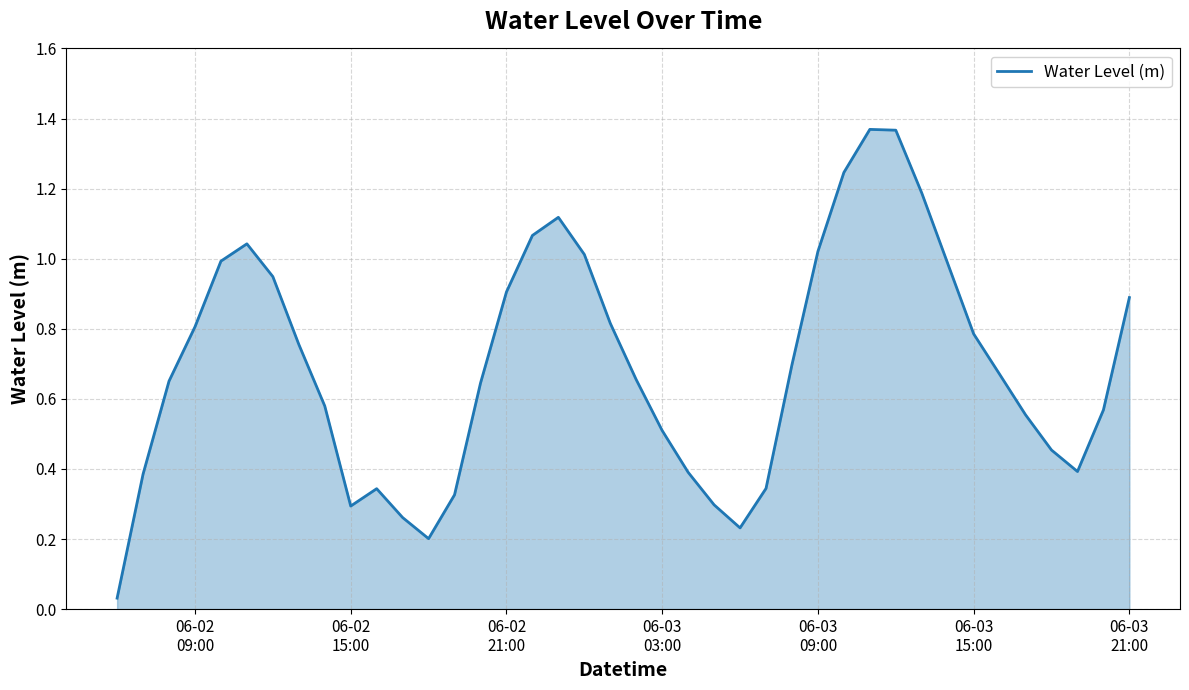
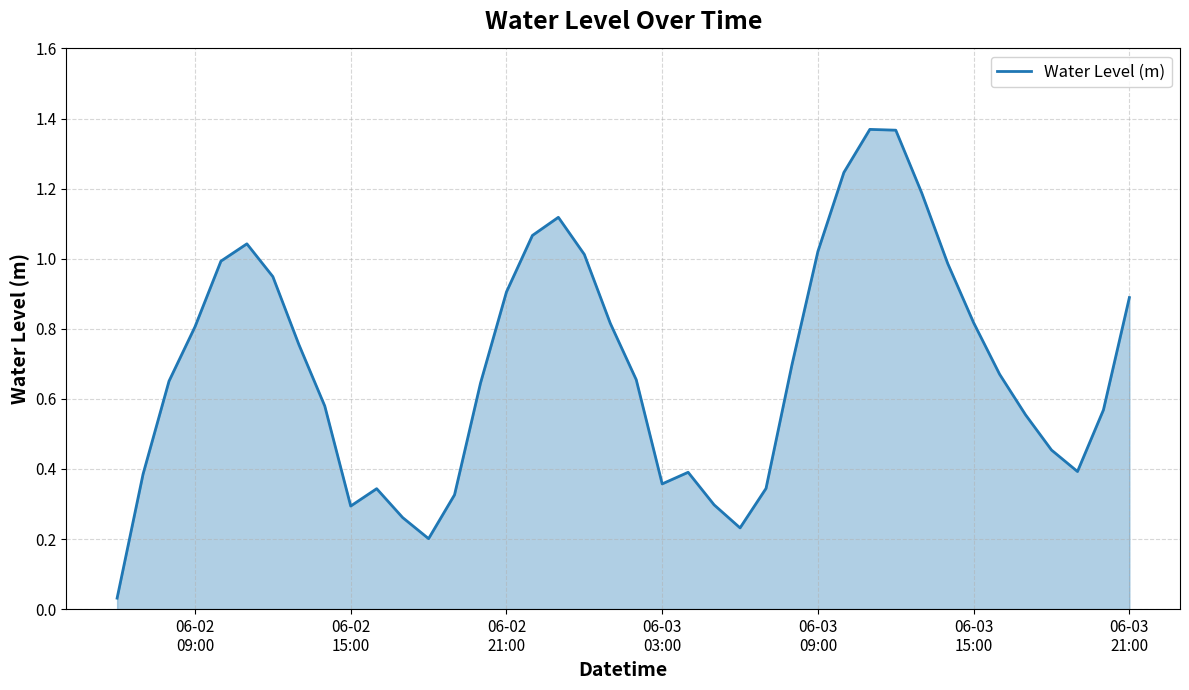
  {
    "06-02 09:00": 0.81,
    "06-02 15:00": 0.29,
    "06-02 21:00": 0.91,
-   "06-03 03:00": 0.51,
+   "06-03 03:00": 0.36,
    "06-03 09:00": 1.02,
-   "06-03 15:00": 0.79,
+   "06-03 15:00": 0.82,
    "06-03 21:00": 0.89
  }
